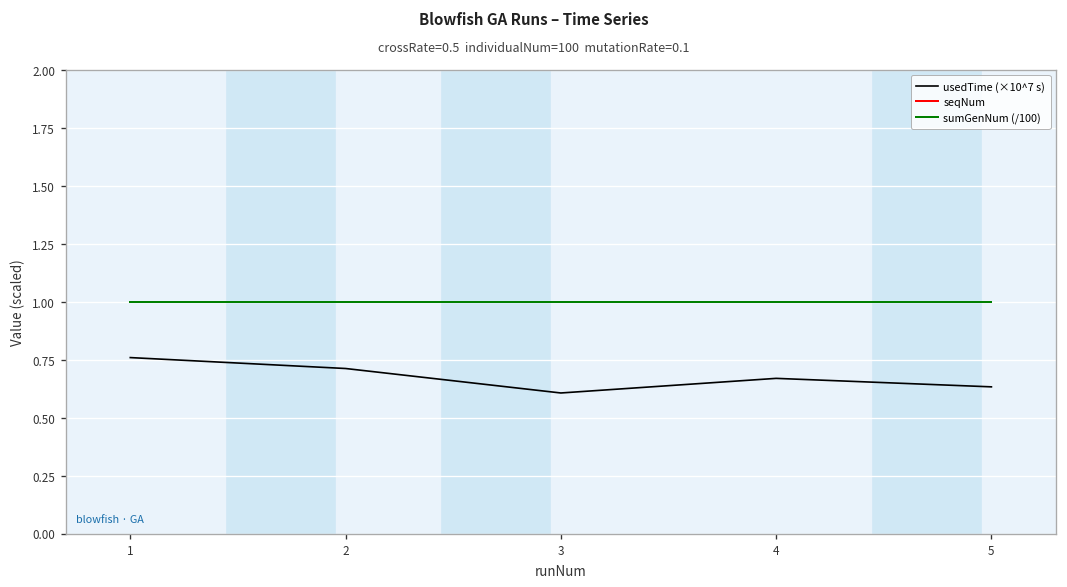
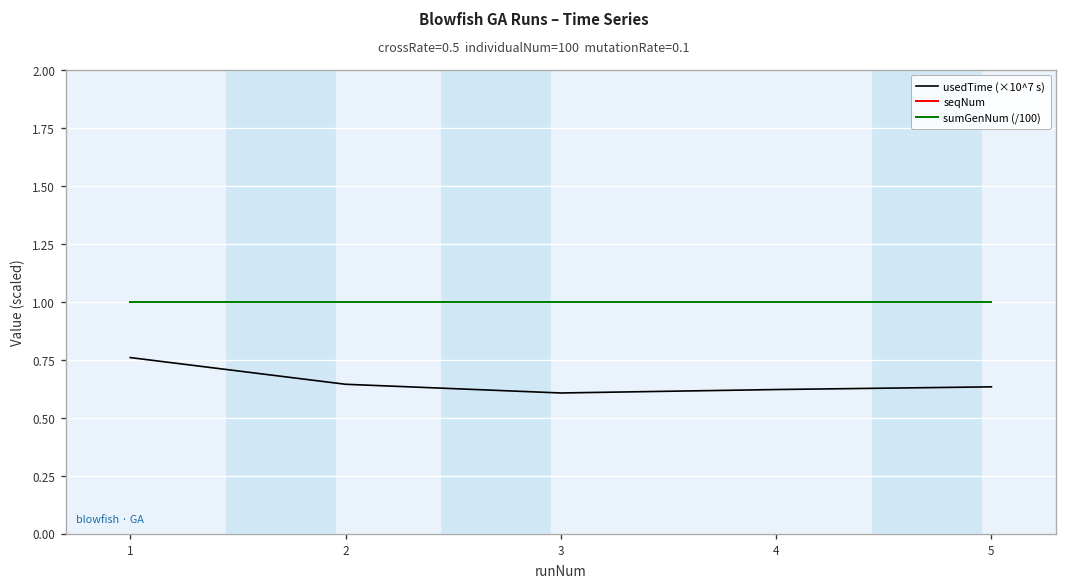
  {
    "usedTime (×10^7 s)": {
      "1": 0.76,
-     "2": 0.71,
+     "2": 0.64,
      "3": 0.61,
-     "4": 0.67,
+     "4": 0.62,
      "5": 0.63
    },
    "sumGenNum (/100)": {
      "1": 1.00,
      "2": 1.00,
      "3": 1.00,
      "4": 1.00,
      "5": 1.00
    }
  }
